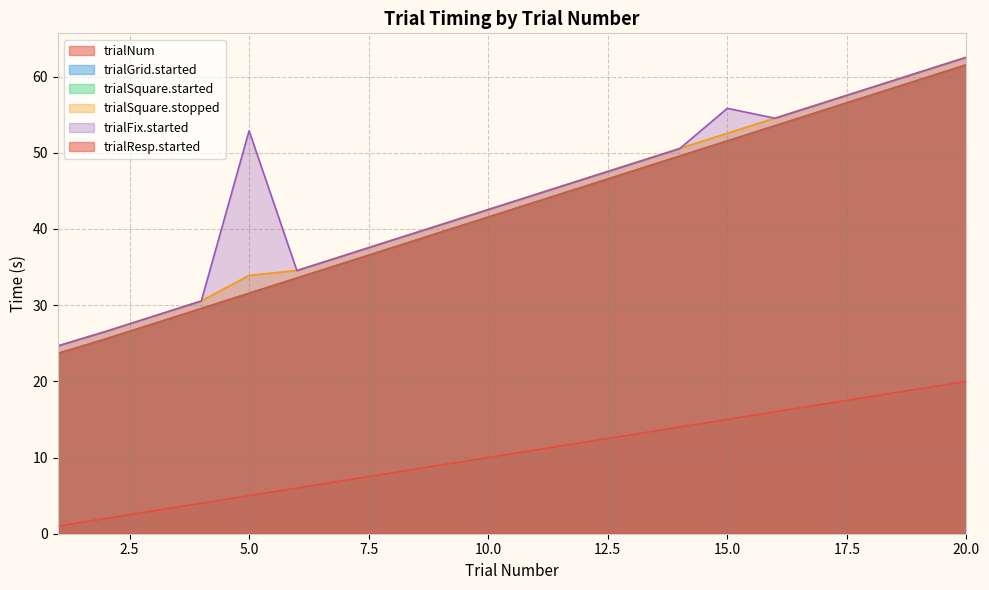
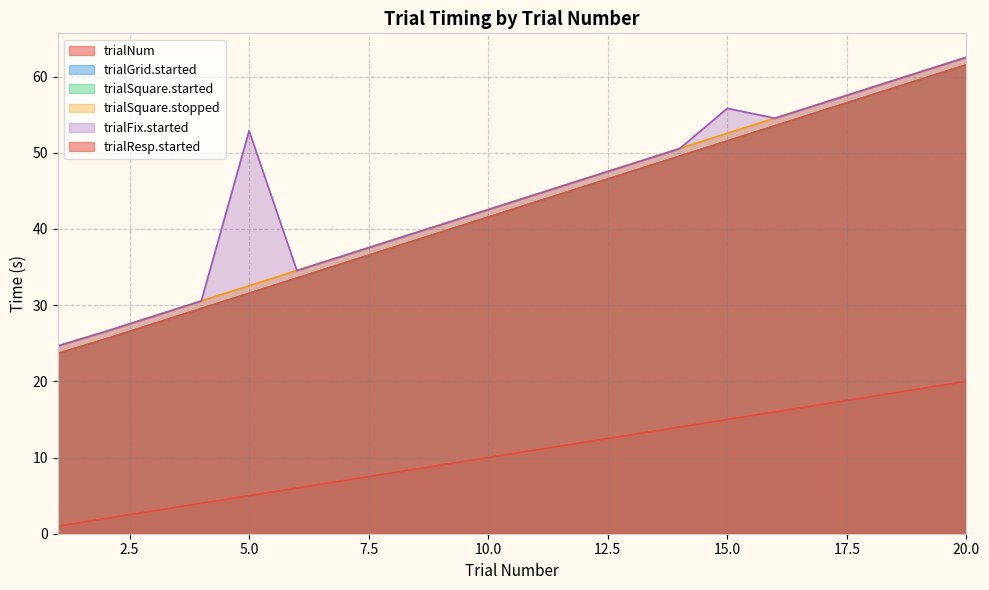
  {
    "trialSquare.stopped": {
-     "5.0": 34,
+     "5.0": 33,
      "15.0": 53
    },
    "trialFix.started": {
      "5.0": 53,
      "15.0": 56
    }
  }
